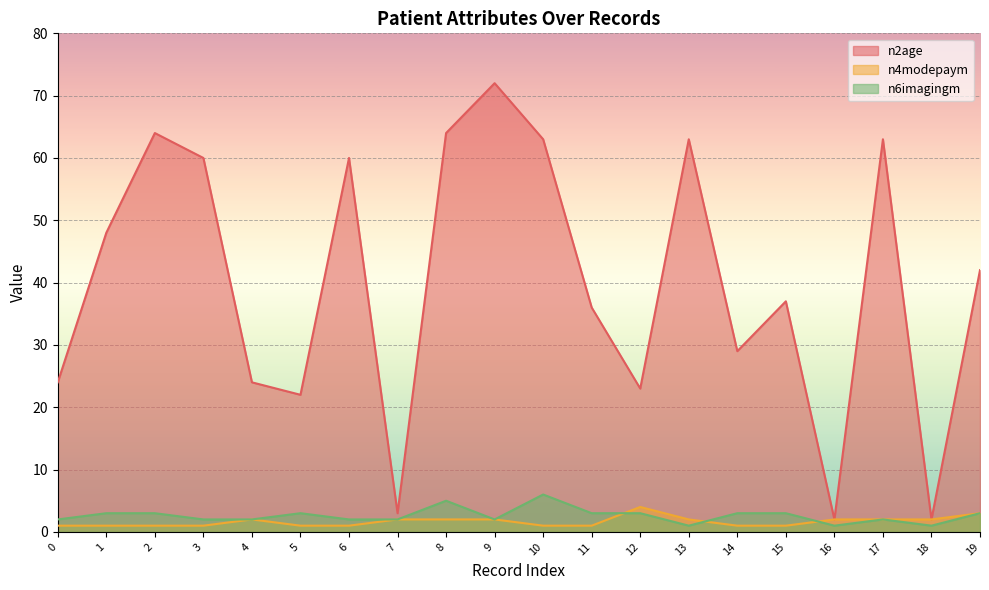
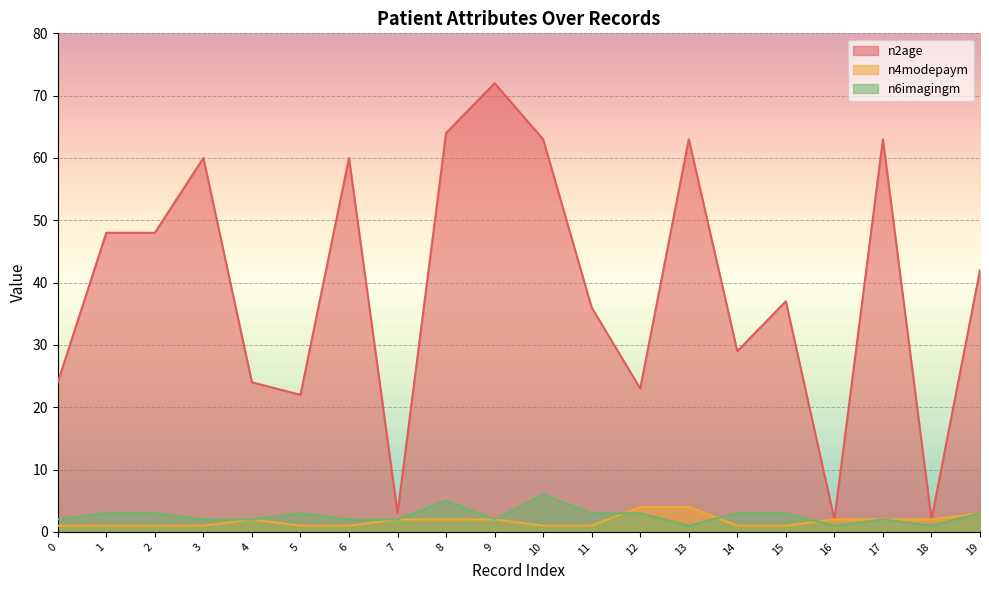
  {
    "n2age": {
      "0": 24,
      "1": 48,
-     "2": 64,
+     "2": 48,
      "3": 60,
      "4": 24,
      "5": 22,
      "6": 60,
      "7": 3,
      "8": 64,
      "9": 72,
      "10": 63,
      "11": 36,
      "12": 23,
      "13": 63,
      "14": 29,
      "15": 37,
      "17": 63,
      "19": 42
    },
    "n4modepaym": {
      "0": 1,
      "1": 1,
      "2": 1,
      "3": 1,
      "5": 1,
      "6": 1,
      "8": 2,
      "10": 1,
      "11": 1,
      "12": 4,
-     "13": 2,
+     "13": 4,
      "14": 1,
      "15": 1
    },
    "n6imagingm": {
      "0": 2,
      "1": 3,
      "2": 3,
      "3": 2,
      "5": 3,
      "6": 2,
      "8": 5,
      "10": 6,
      "11": 3,
      "12": 3,
      "13": 1,
      "14": 3,
      "15": 3,
      "16": 1,
      "18": 1
    }
  }
